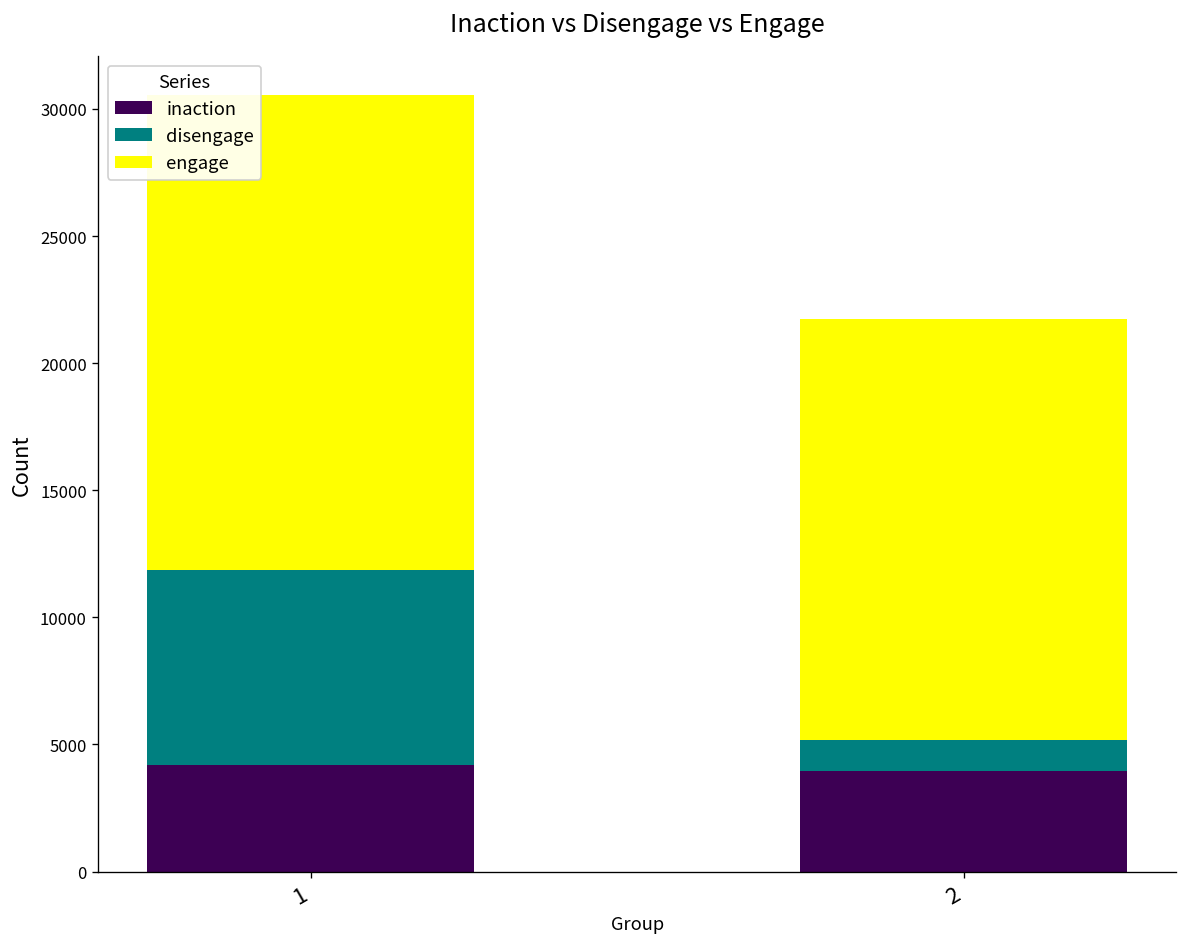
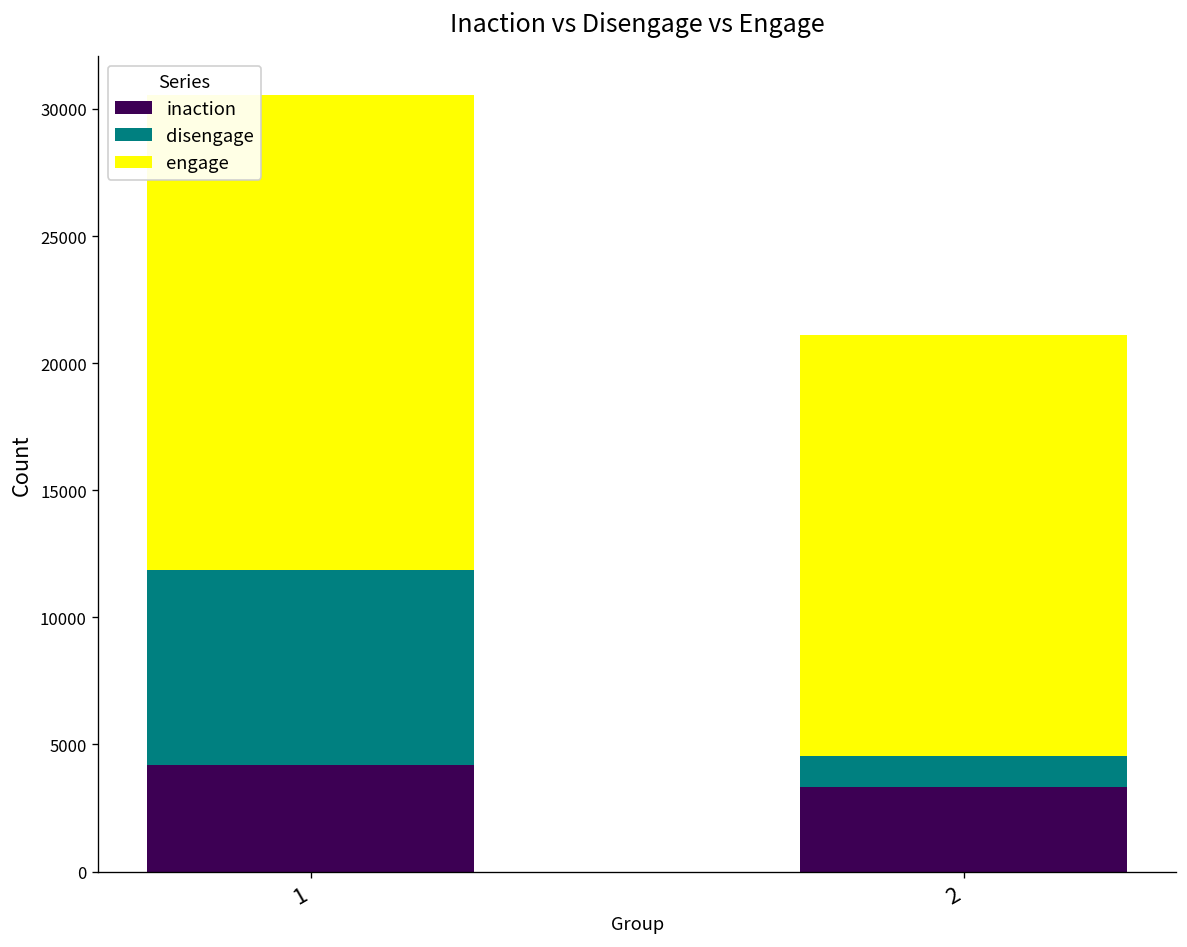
  {
    "inaction": {
      "1": 4200,
-     "2": 3900
+     "2": 3300
    },
    "disengage": {
      "1": 7700,
      "2": 1200
    },
    "engage": {
      "1": 18700,
      "2": 16600
    }
  }
